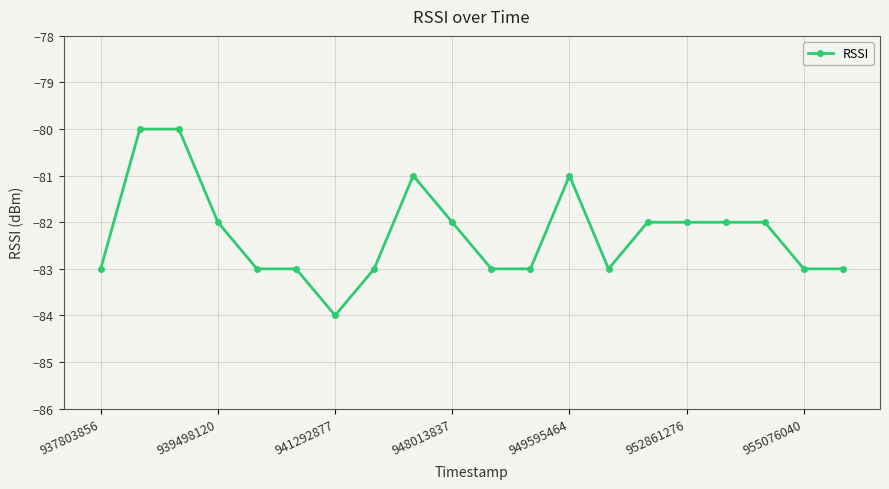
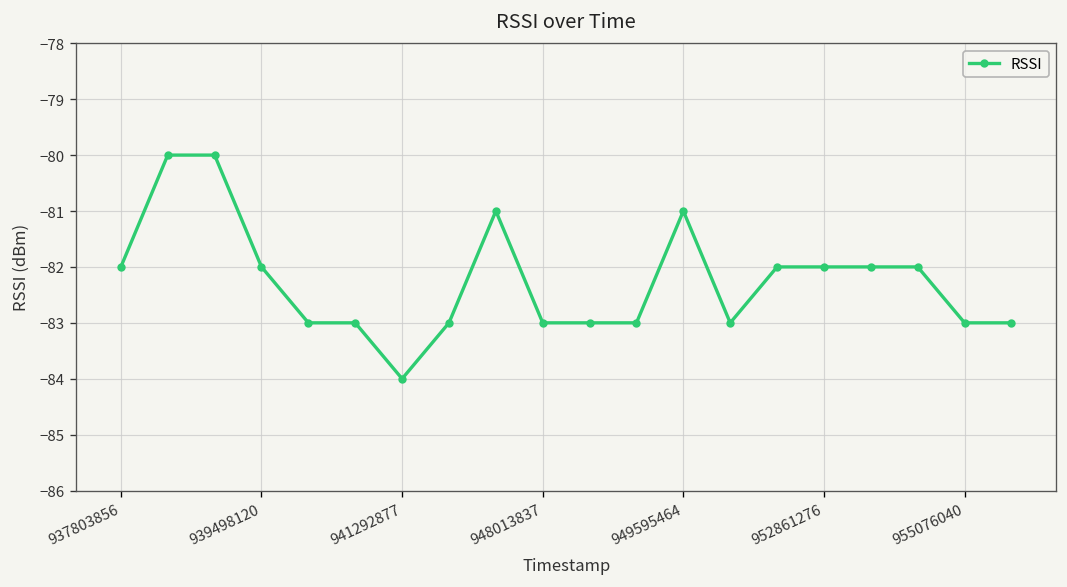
  {
-   "937803856": -83,
+   "937803856": -82,
    "939498120": -82,
    "941292877": -84,
-   "948013837": -82,
+   "948013837": -83,
    "949595464": -81,
    "952861276": -82,
    "955076040": -83
  }
